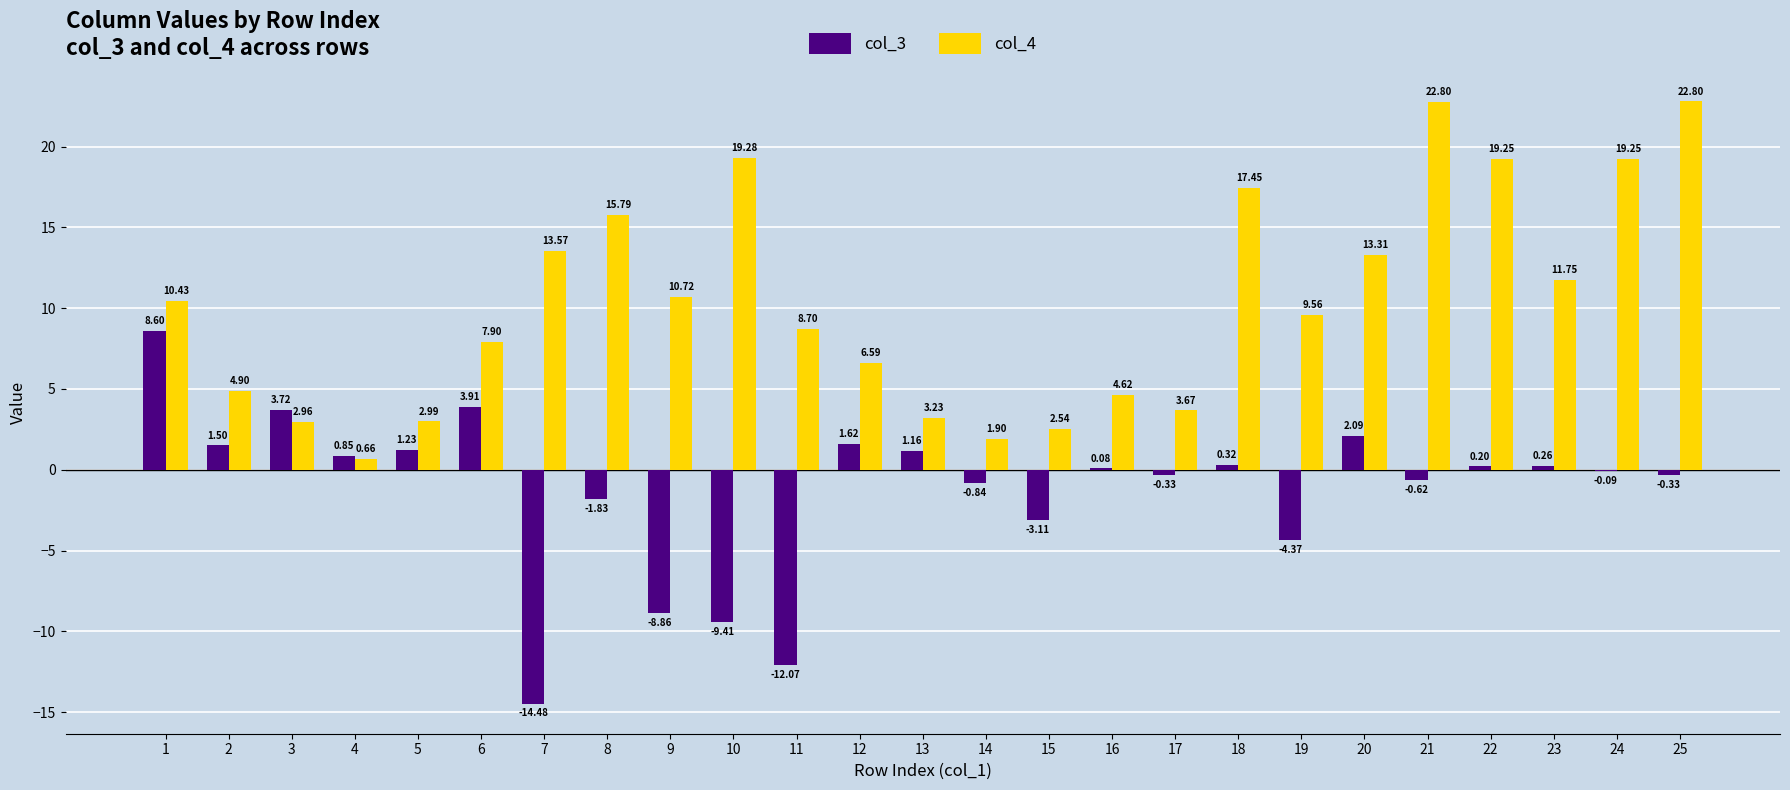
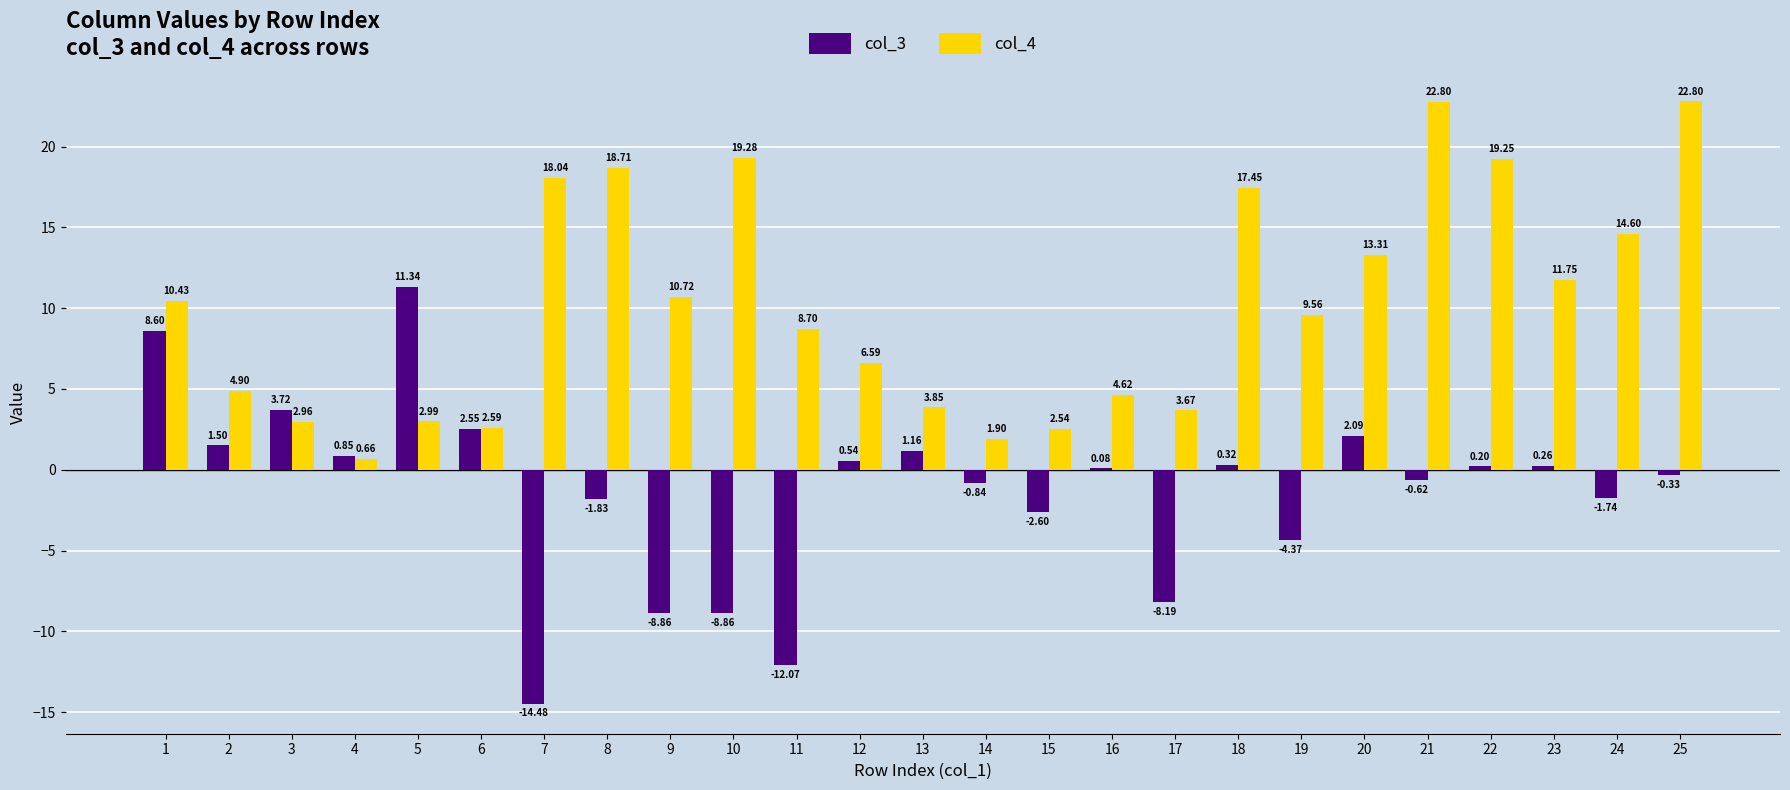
  {
    "col_3": {
      "1": 8.60,
      "2": 1.50,
      "3": 3.72,
      "4": 0.85,
-     "5": 1.23,
-     "6": 3.91,
+     "5": 11.34,
+     "6": 2.55,
      "7": -14.48,
      "8": -1.83,
      "9": -8.86,
-     "10": -9.41,
+     "10": -8.86,
      "11": -12.07,
-     "12": 1.62,
+     "12": 0.54,
      "13": 1.16,
      "14": -0.84,
-     "15": -3.11,
+     "15": -2.60,
      "16": 0.08,
-     "17": -0.33,
+     "17": -8.19,
      "18": 0.32,
      "19": -4.37,
      "20": 2.09,
      "21": -0.62,
      "22": 0.20,
      "23": 0.26,
-     "24": -0.09,
+     "24": -1.74,
      "25": -0.33
    },
    "col_4": {
      "1": 10.43,
      "2": 4.90,
      "3": 2.96,
      "4": 0.66,
      "5": 2.99,
-     "6": 7.90,
-     "7": 13.57,
-     "8": 15.79,
+     "6": 2.59,
+     "7": 18.04,
+     "8": 18.71,
      "9": 10.72,
      "10": 19.28,
      "11": 8.70,
      "12": 6.59,
-     "13": 3.23,
+     "13": 3.85,
      "14": 1.90,
      "15": 2.54,
      "16": 4.62,
      "17": 3.67,
      "18": 17.45,
      "19": 9.56,
      "20": 13.31,
      "21": 22.80,
      "22": 19.25,
      "23": 11.75,
-     "24": 19.25,
+     "24": 14.60,
      "25": 22.80
    }
  }
